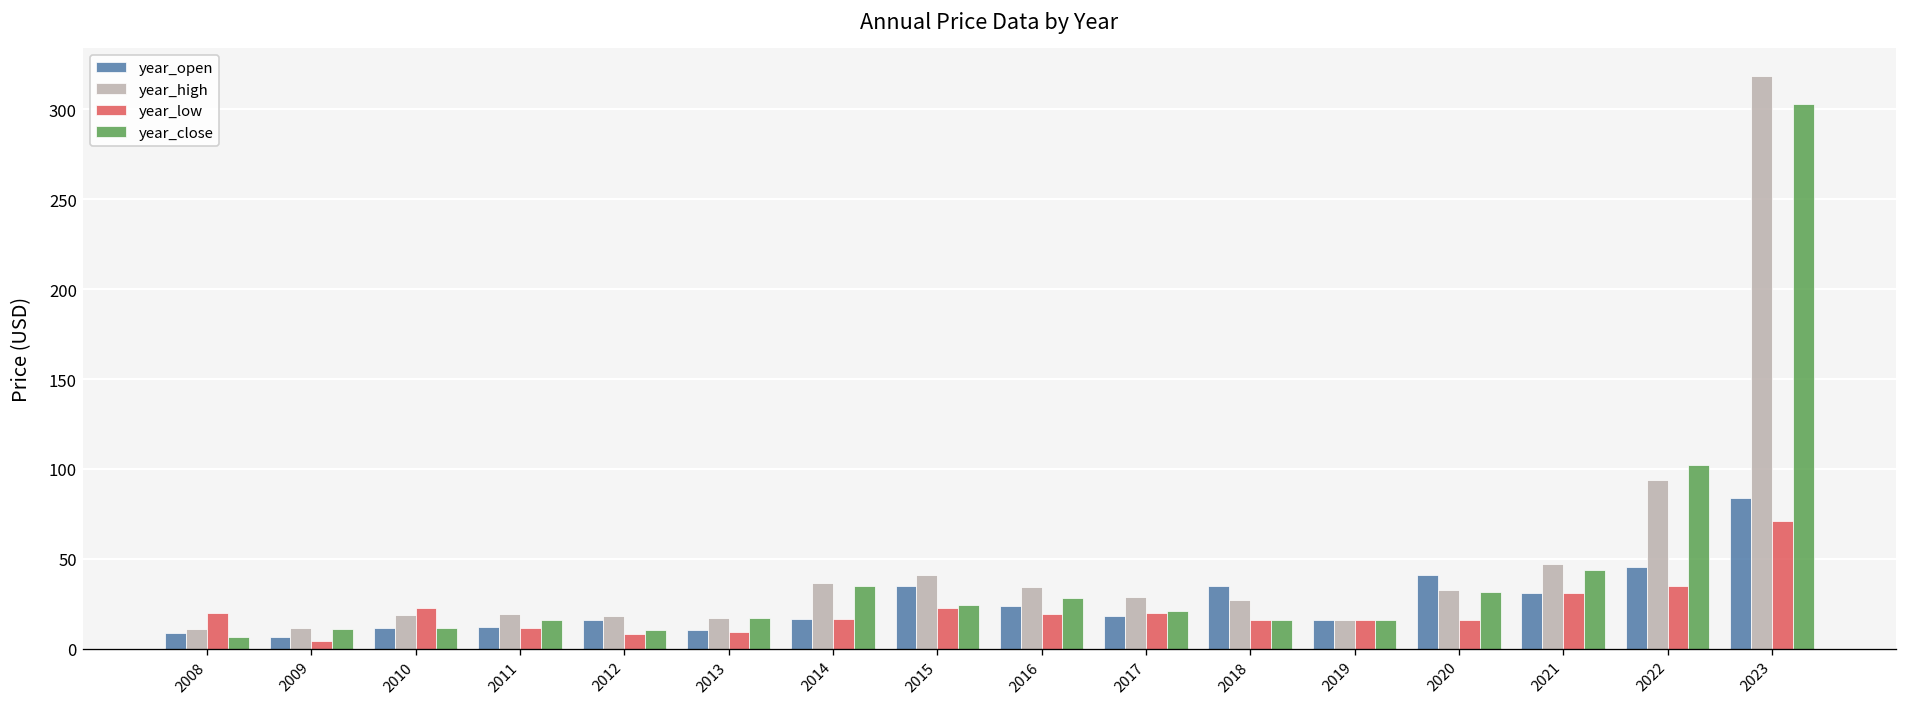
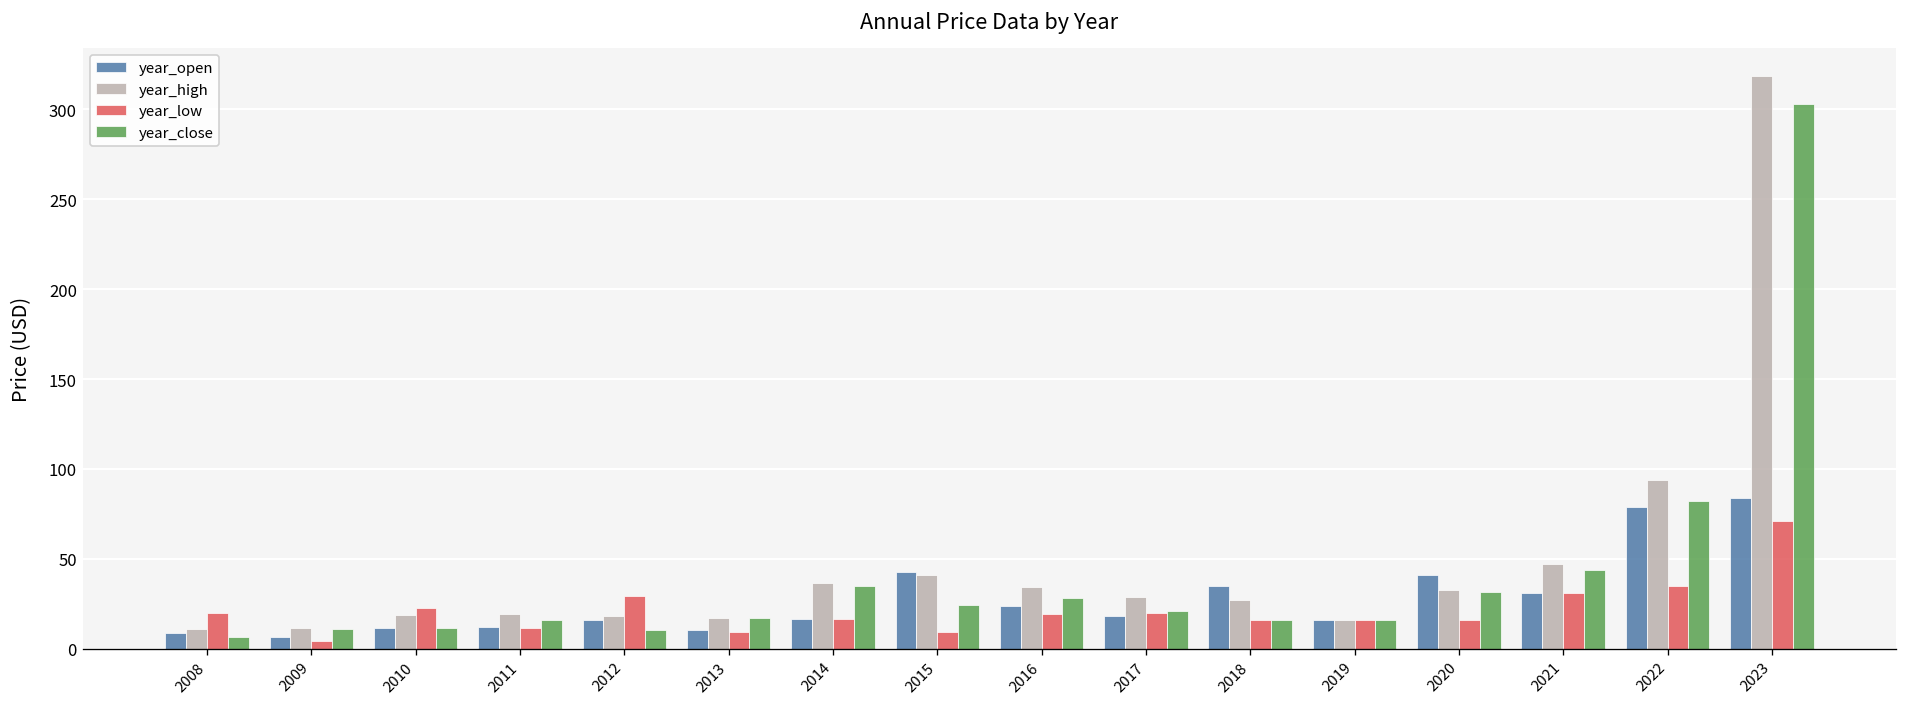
  {
    "year_open": {
      "2008": 8,
      "2009": 6,
      "2010": 12,
      "2011": 12,
      "2012": 16,
      "2013": 11,
      "2014": 16,
-     "2015": 35,
+     "2015": 42,
      "2016": 24,
      "2017": 18,
      "2018": 35,
      "2019": 16,
      "2020": 41,
      "2021": 31,
-     "2022": 46,
+     "2022": 79,
      "2023": 84
    },
    "year_high": {
      "2008": 11,
      "2009": 11,
      "2010": 19,
      "2011": 19,
      "2012": 18,
      "2013": 17,
      "2014": 37,
      "2015": 41,
      "2016": 34,
      "2017": 29,
      "2018": 27,
      "2019": 16,
      "2020": 32,
      "2021": 47,
      "2022": 94,
      "2023": 318
    },
    "year_low": {
      "2008": 20,
      "2009": 4,
      "2010": 22,
      "2011": 12,
-     "2012": 8,
+     "2012": 30,
      "2013": 9,
      "2014": 16,
-     "2015": 22,
+     "2015": 9,
      "2016": 19,
      "2017": 20,
      "2018": 16,
      "2019": 16,
      "2020": 16,
      "2021": 31,
      "2022": 35,
      "2023": 71
    },
    "year_close": {
      "2008": 6,
      "2009": 11,
      "2010": 12,
      "2011": 16,
      "2012": 10,
      "2013": 17,
      "2014": 35,
      "2015": 25,
      "2016": 28,
      "2017": 21,
      "2018": 16,
      "2019": 16,
      "2020": 32,
      "2021": 44,
-     "2022": 102,
+     "2022": 82,
      "2023": 303
    }
  }
